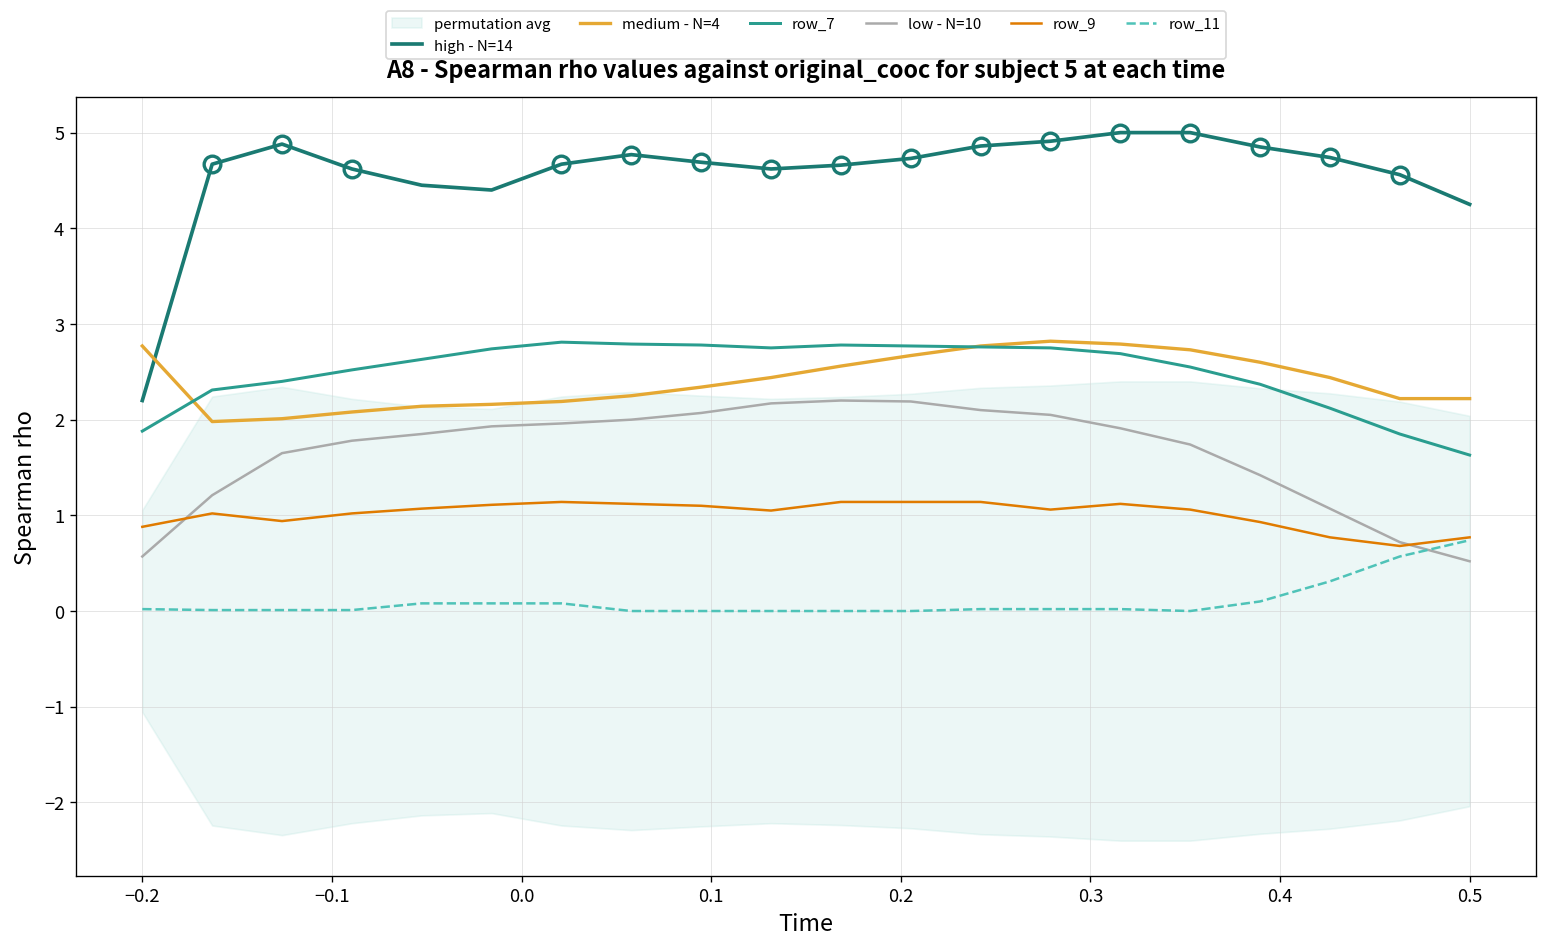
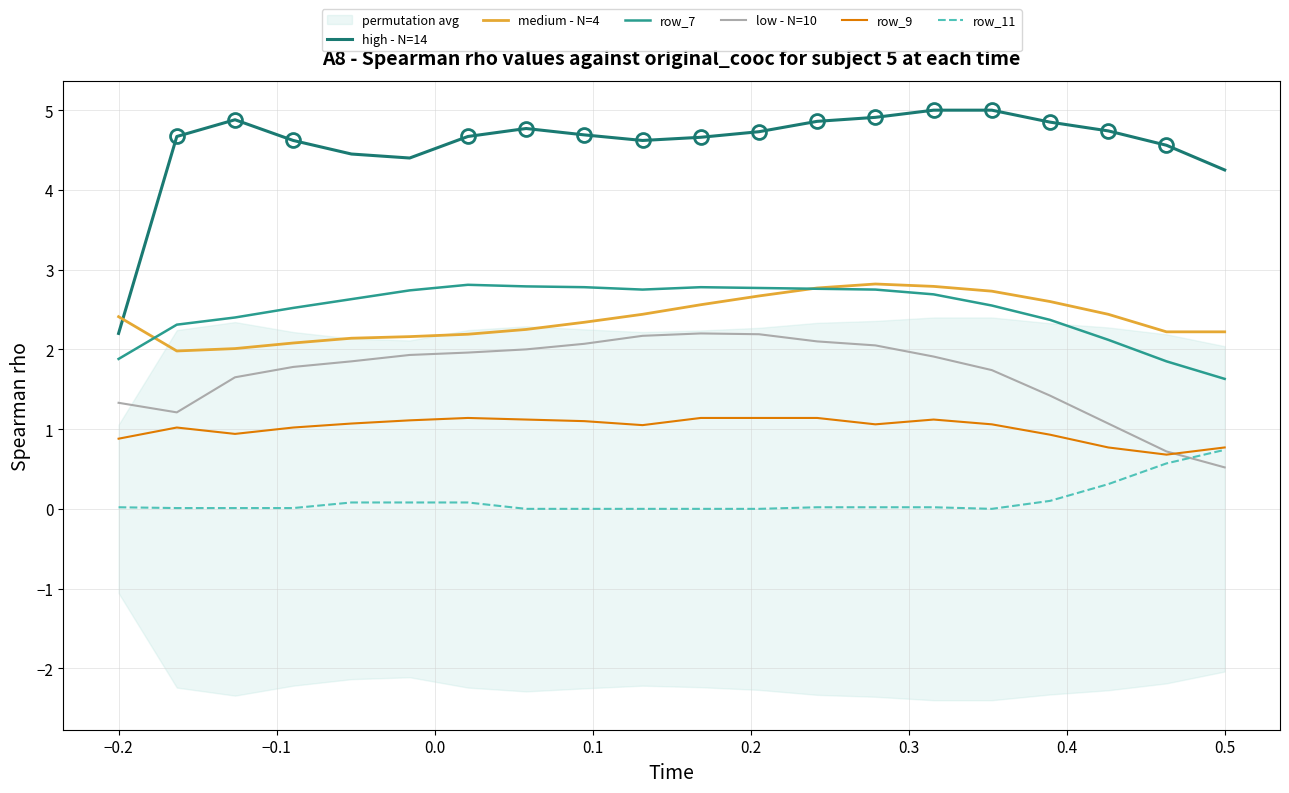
  {
    "medium - N=4": {
-     "−0.2": 2.8,
+     "−0.2": 2.4,
      "0.5": 2.2
    },
    "low - N=10": {
-     "−0.2": 0.6,
+     "−0.2": 1.3,
      "0.5": 0.5
    },
    "row_9": {
      "−0.2": 0.9
    },
    "row_11": {
      "−0.2": 0.0
    }
  }
